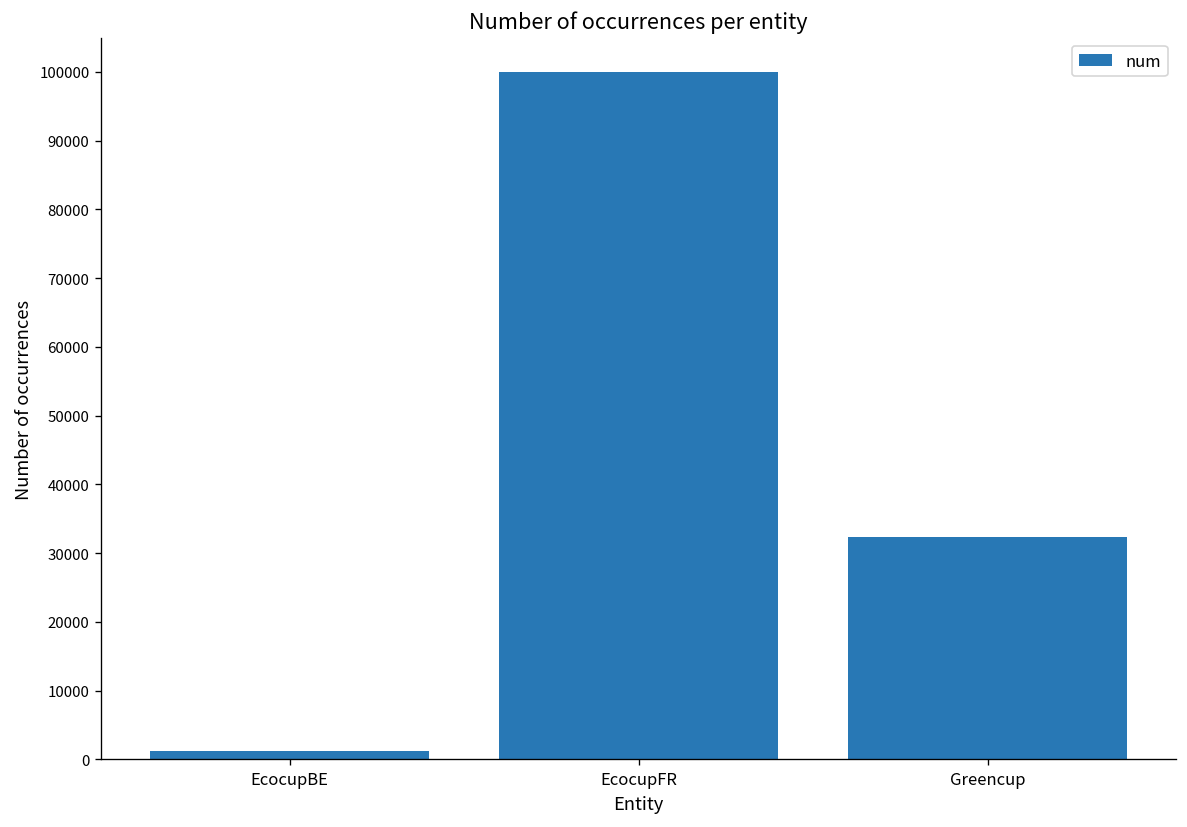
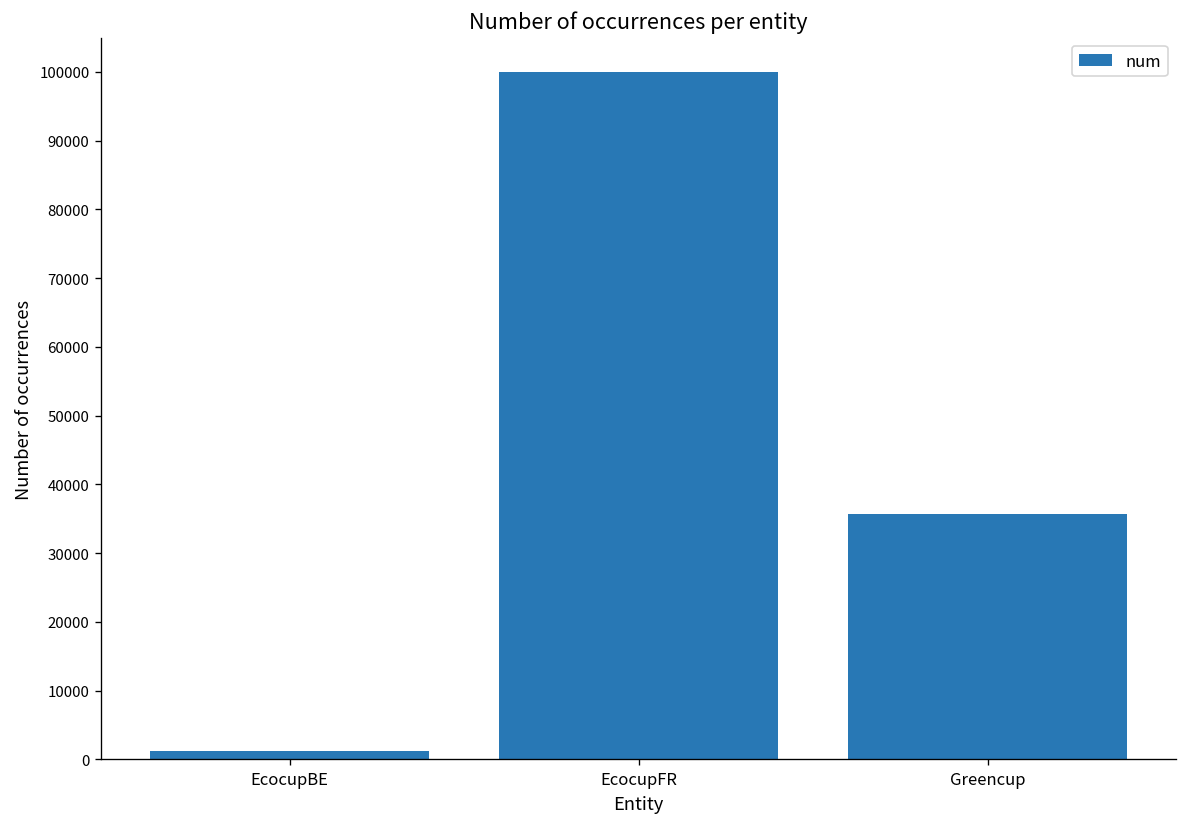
  {
    "EcocupBE": 1000,
    "EcocupFR": 100000,
-   "Greencup": 32000
+   "Greencup": 36000
  }
